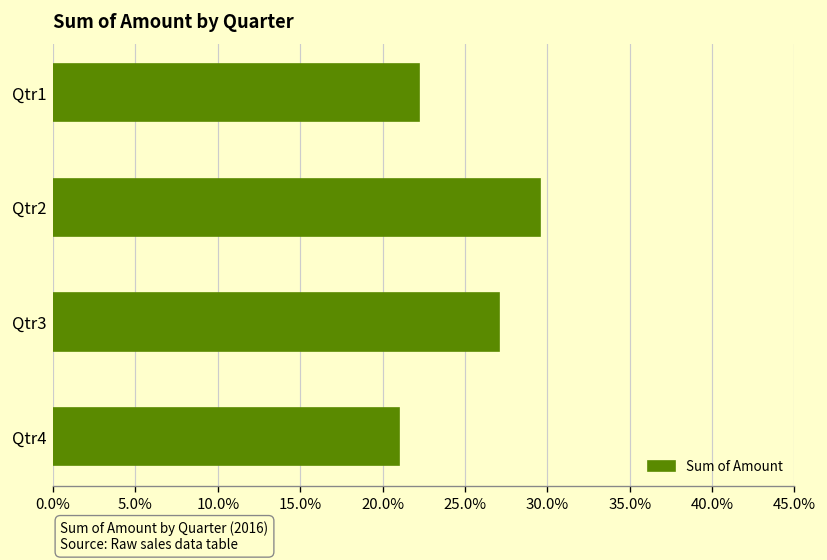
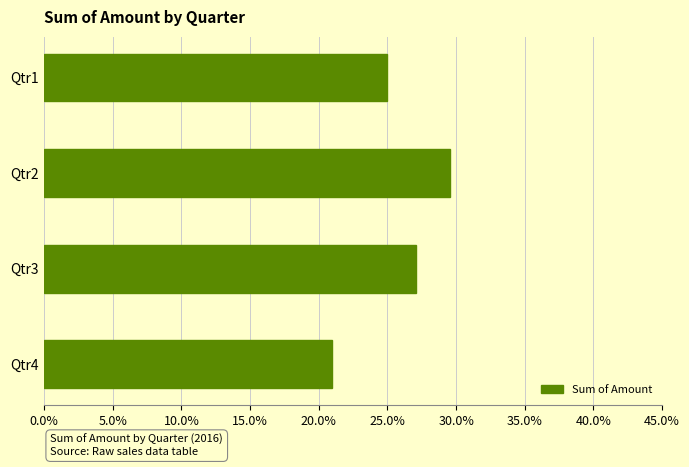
  {
-   "Qtr1": "22.2%",
+   "Qtr1": "25.0%",
    "Qtr2": "29.6%",
    "Qtr3": "27.1%",
    "Qtr4": "21.0%"
  }
